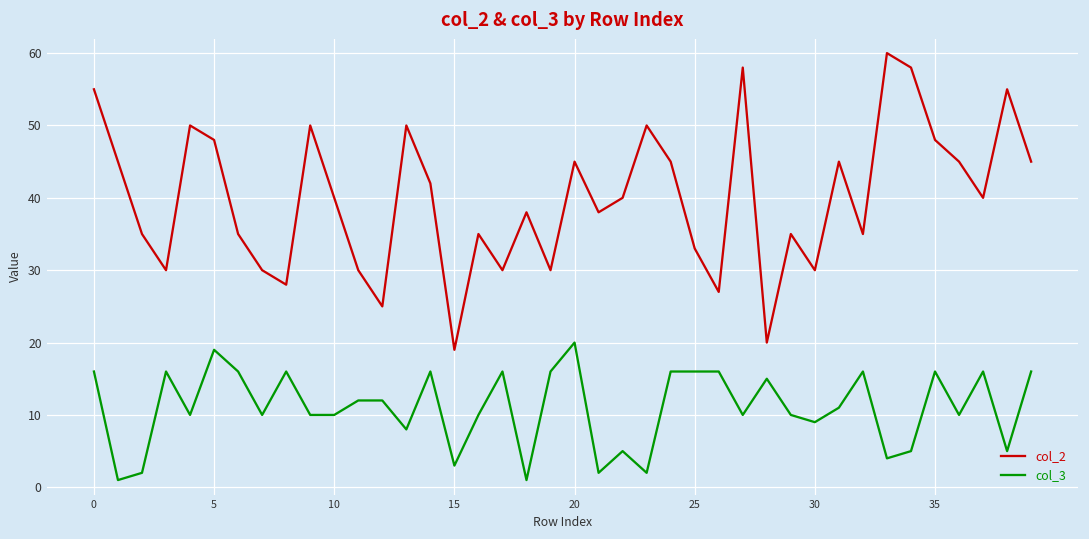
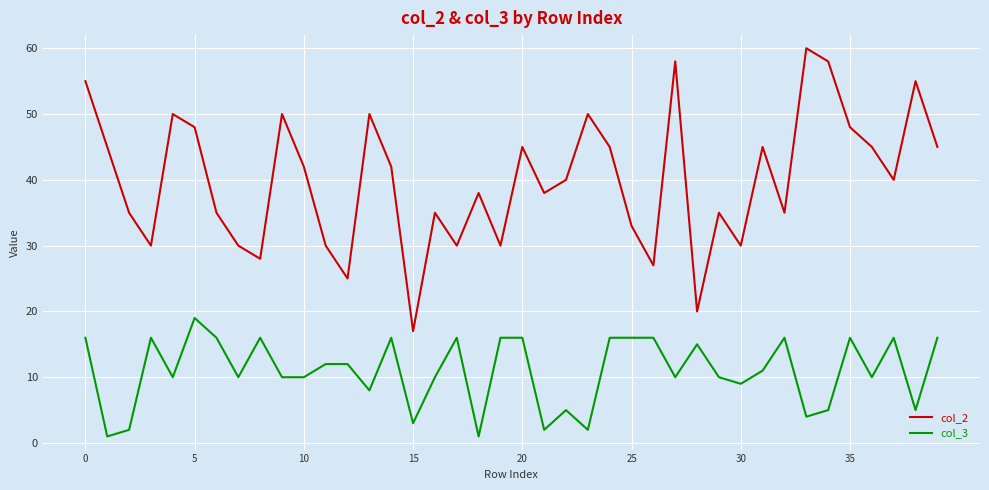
  {
    "col_2": {
      "0": 55,
      "5": 48,
-     "10": 40,
-     "15": 19,
+     "10": 42,
+     "15": 17,
      "20": 45,
      "25": 33,
      "30": 30,
      "35": 48
    },
    "col_3": {
      "0": 16,
      "5": 19,
      "10": 10,
      "15": 3,
-     "20": 20,
+     "20": 16,
      "25": 16,
      "30": 9,
      "35": 16
    }
  }
